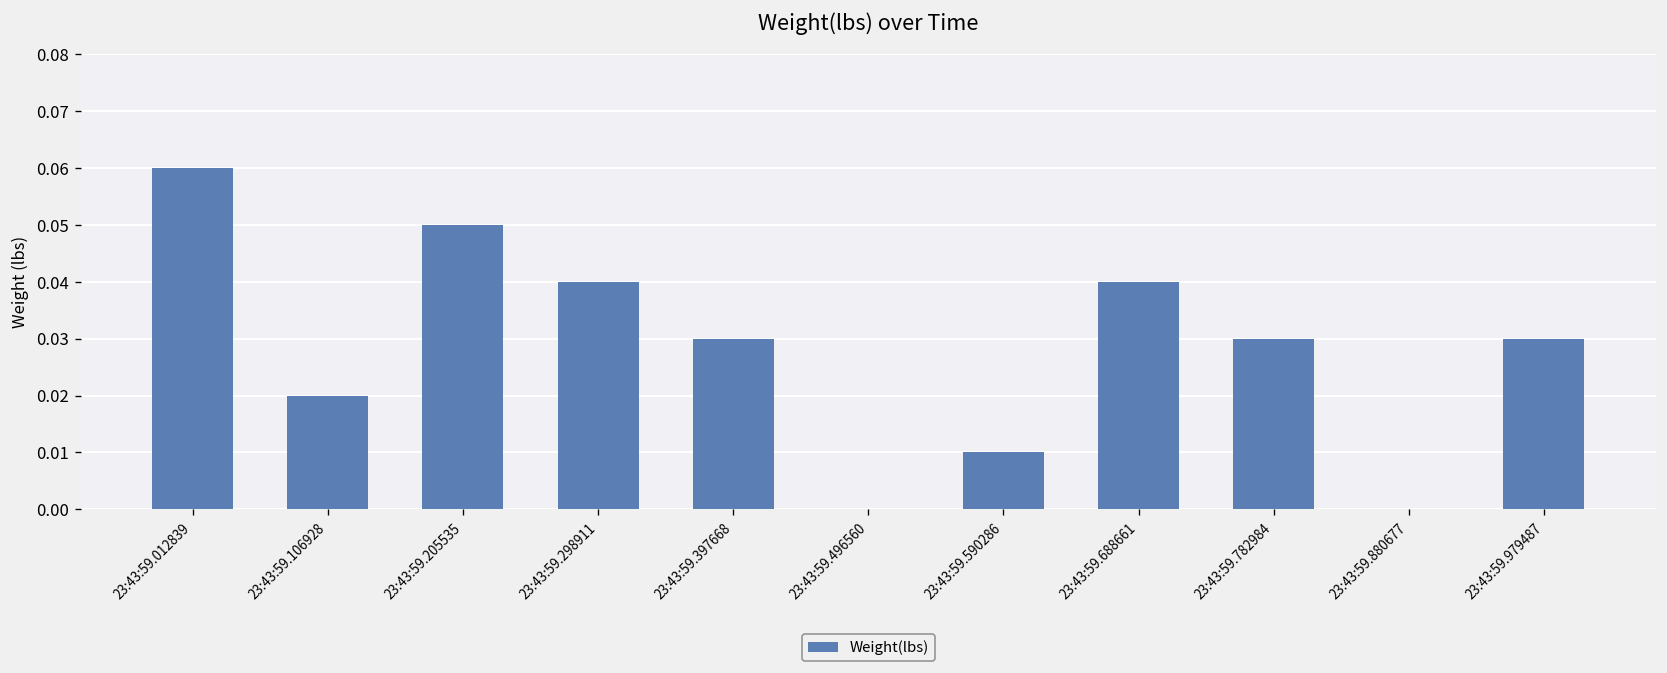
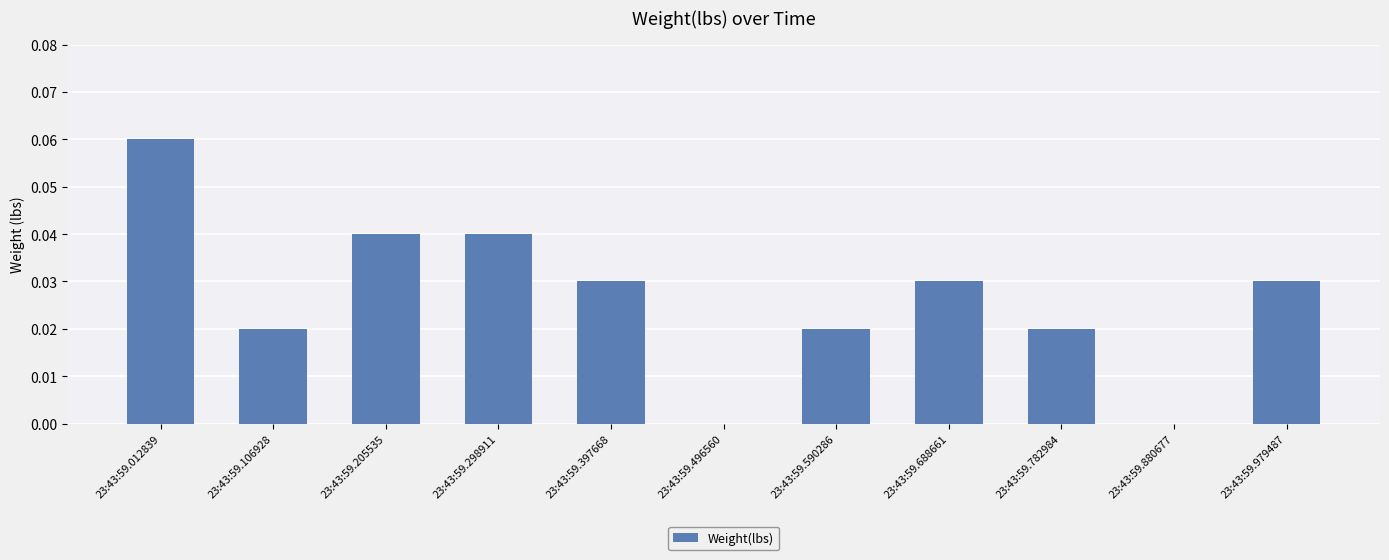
  {
    "23:43:59.012839": 0.06,
    "23:43:59.106928": 0.02,
-   "23:43:59.205535": 0.05,
+   "23:43:59.205535": 0.04,
    "23:43:59.298911": 0.04,
    "23:43:59.397668": 0.03,
    "23:43:59.496560": 0.00,
-   "23:43:59.590286": 0.01,
-   "23:43:59.688661": 0.04,
-   "23:43:59.782984": 0.03,
+   "23:43:59.590286": 0.02,
+   "23:43:59.688661": 0.03,
+   "23:43:59.782984": 0.02,
    "23:43:59.880677": 0.00,
    "23:43:59.979487": 0.03
  }
